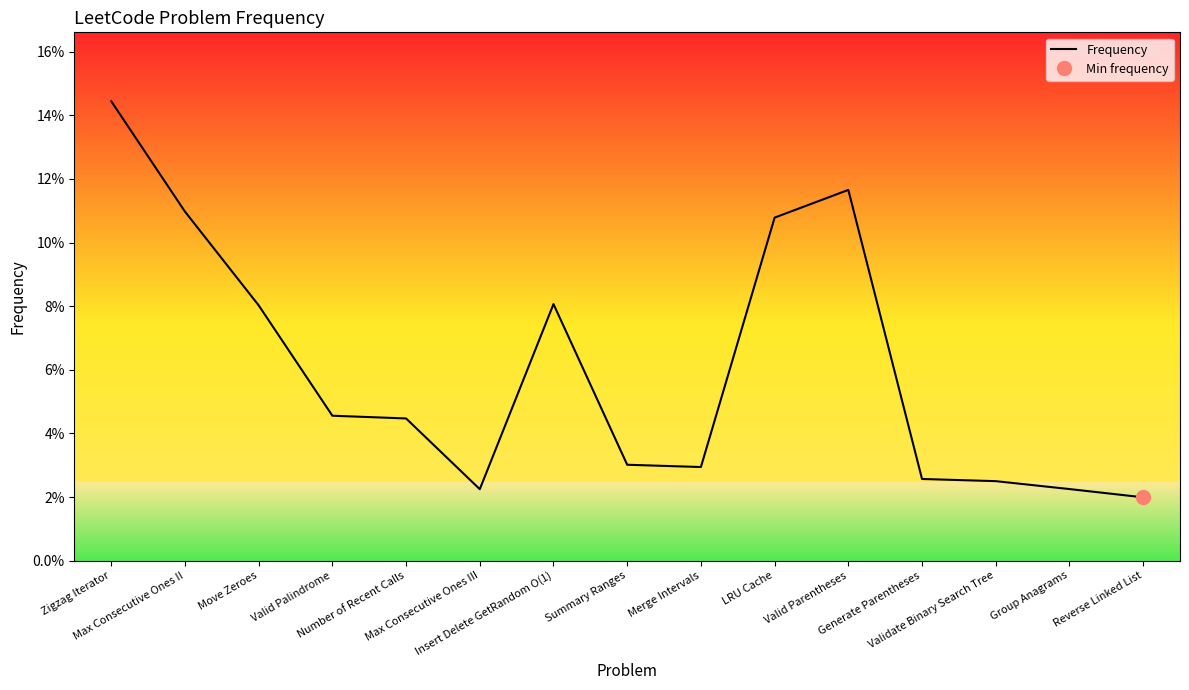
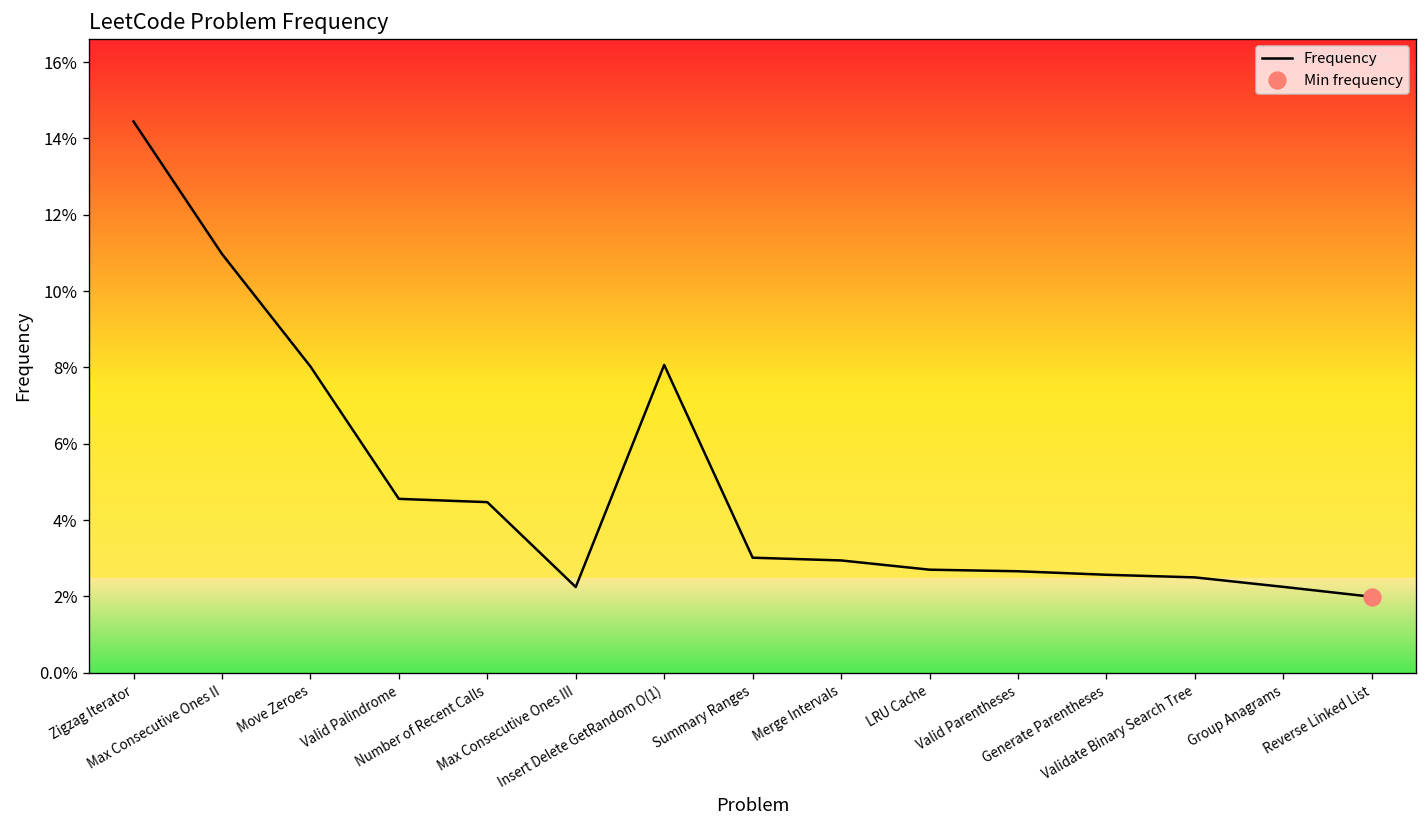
  {
    "Frequency": {
      "Zigzag Iterator": "14.4%",
      "Max Consecutive Ones II": "11.0%",
      "Move Zeroes": "8.0%",
      "Valid Palindrome": "4.6%",
      "Number of Recent Calls": "4.5%",
      "Max Consecutive Ones III": "2.2%",
      "Insert Delete GetRandom O(1)": "8.1%",
      "Summary Ranges": "3.0%",
      "Merge Intervals": "2.9%",
-     "LRU Cache": "10.8%",
-     "Valid Parentheses": "11.7%",
+     "LRU Cache": "2.7%",
+     "Valid Parentheses": "2.7%",
      "Generate Parentheses": "2.6%",
      "Validate Binary Search Tree": "2.5%",
      "Group Anagrams": "2.3%"
    }
  }
